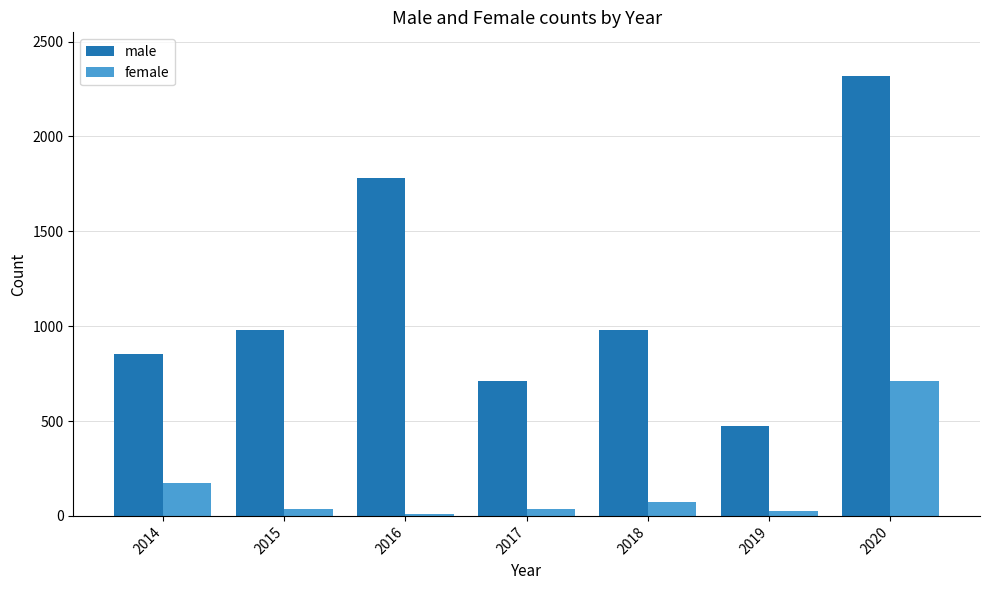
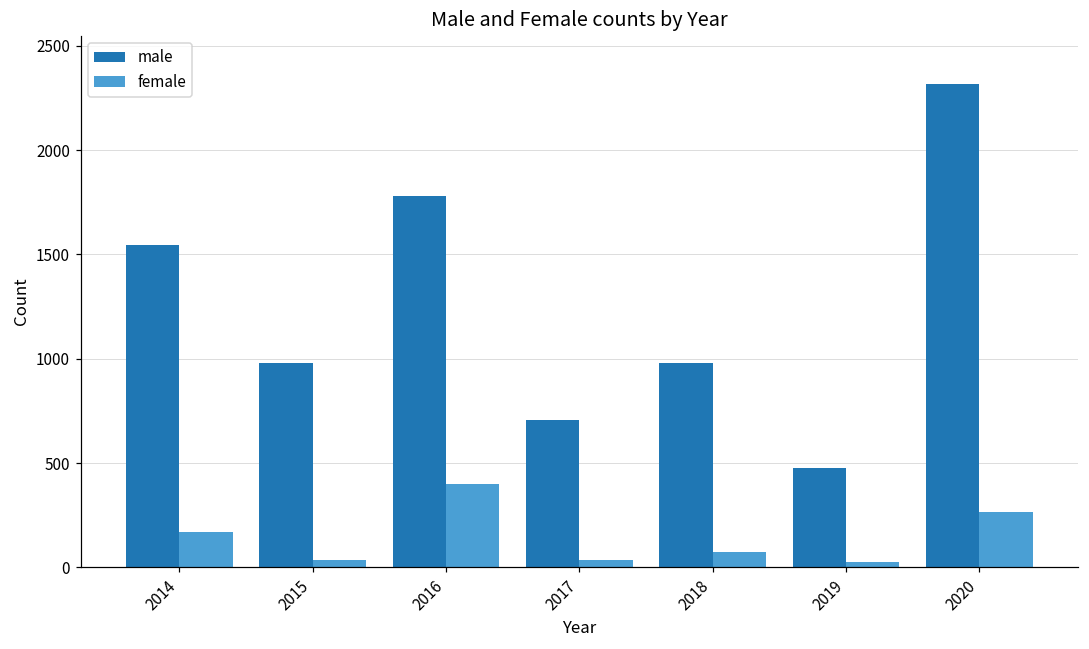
  {
    "male": {
-     "2014": 850,
+     "2014": 1550,
      "2015": 980,
      "2016": 1780,
      "2017": 710,
      "2018": 980,
      "2019": 480,
      "2020": 2320
    },
    "female": {
      "2014": 170,
      "2015": 40,
-     "2016": 10,
+     "2016": 400,
      "2017": 40,
      "2018": 70,
      "2019": 30,
-     "2020": 710
+     "2020": 260
    }
  }
